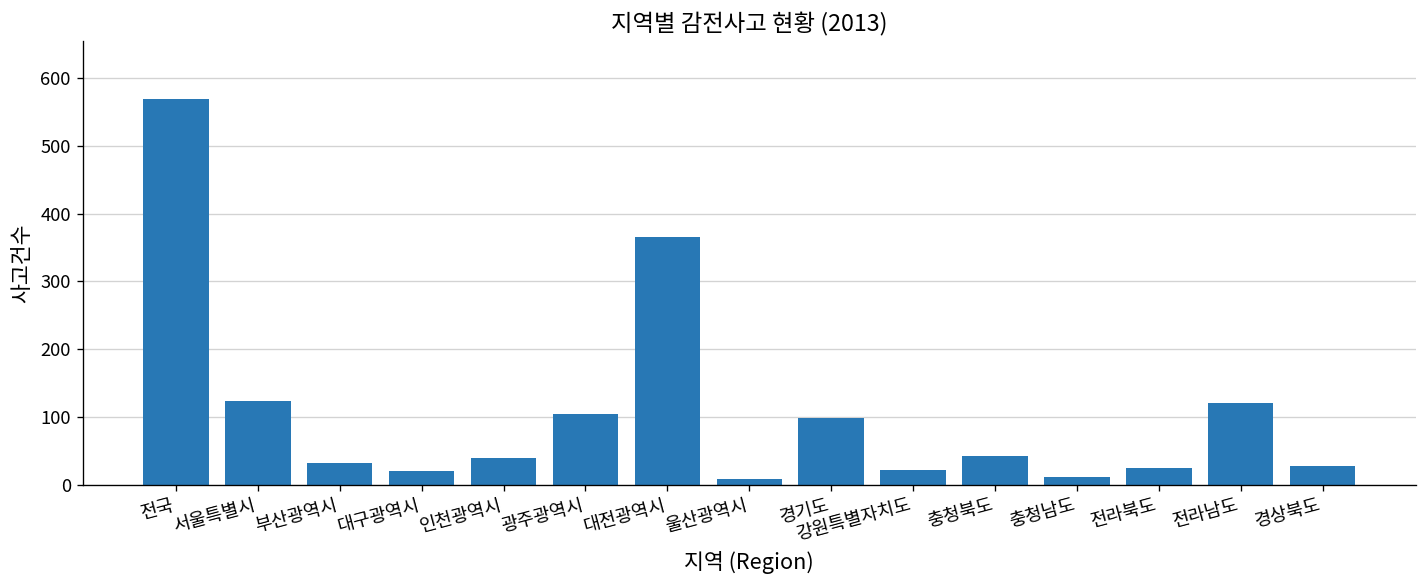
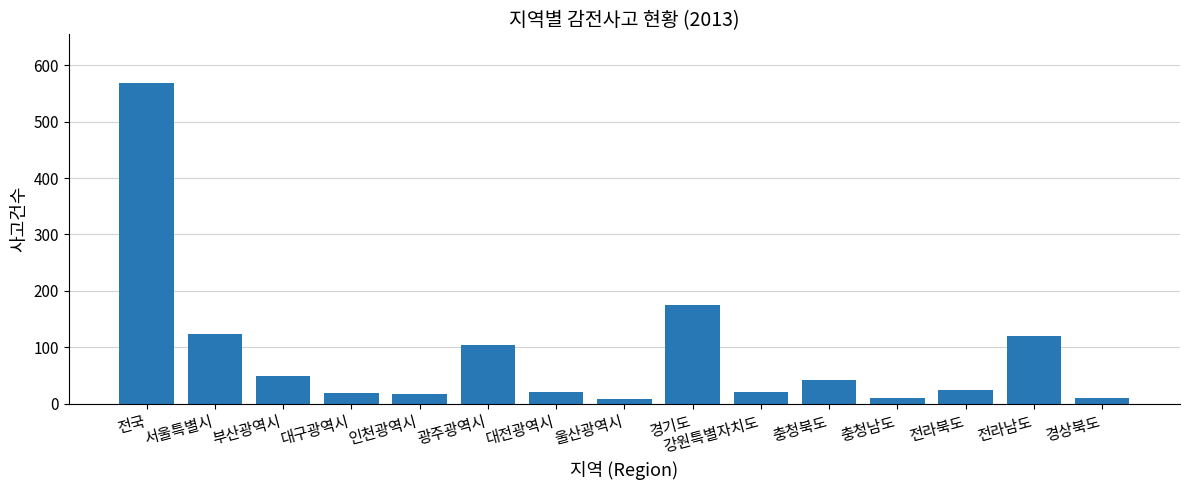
  {
    "전국": 570,
    "서울특별시": 120,
-   "부산광역시": 30,
+   "부산광역시": 50,
    "대구광역시": 20,
-   "인천광역시": 40,
+   "인천광역시": 20,
    "광주광역시": 100,
-   "대전광역시": 370,
+   "대전광역시": 20,
    "울산광역시": 10,
-   "경기도": 100,
+   "경기도": 180,
    "강원특별자치도": 20,
    "충청북도": 40,
    "충청남도": 10,
    "전라북도": 30,
    "전라남도": 120,
-   "경상북도": 30
+   "경상북도": 10
  }
